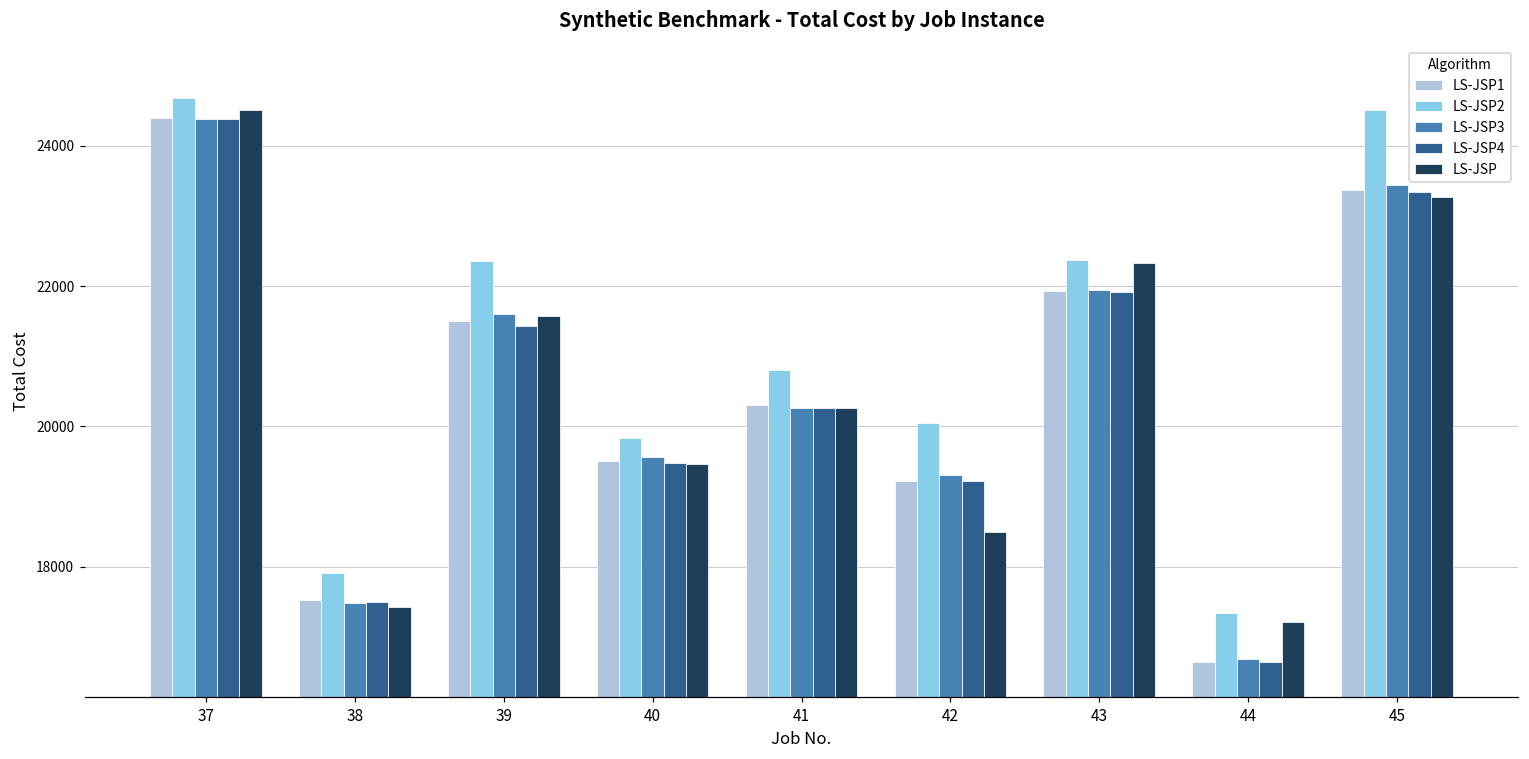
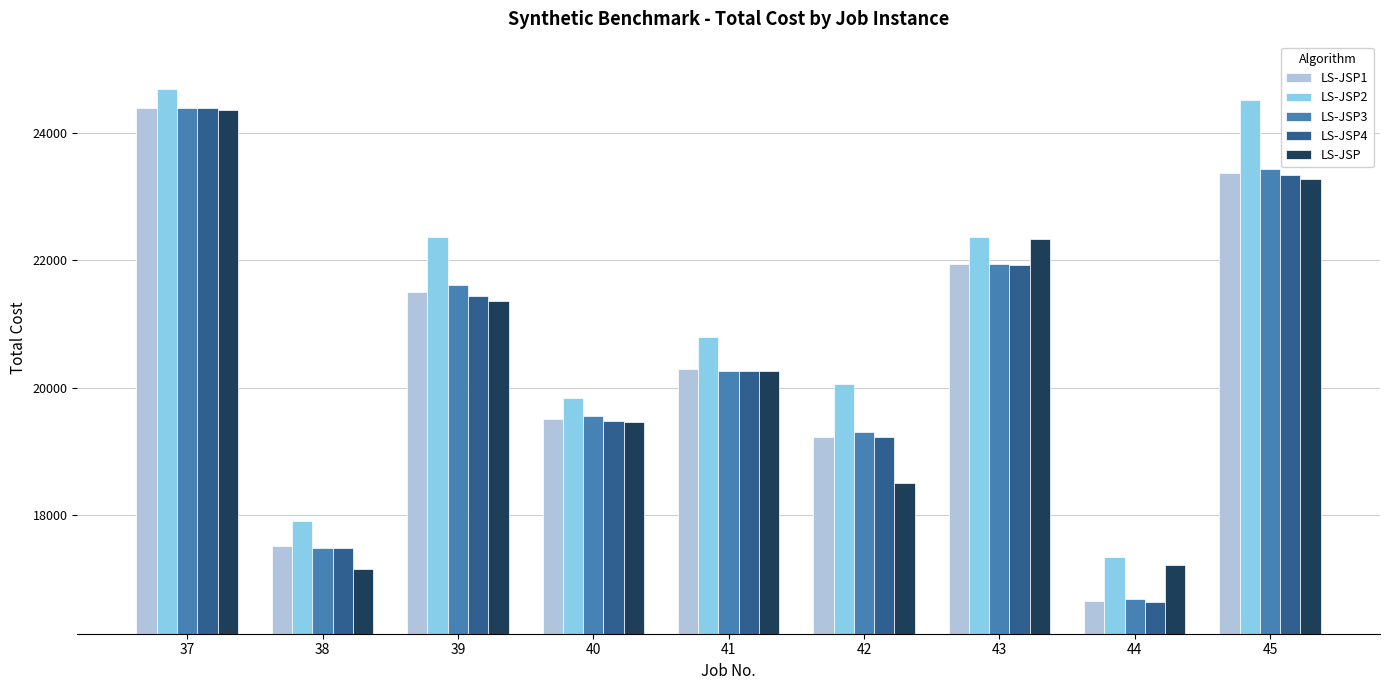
  {
    "LS-JSP": {
-     "37": 24500,
-     "38": 17400,
-     "39": 21600,
+     "37": 24400,
+     "38": 17200,
+     "39": 21400,
      "40": 19500,
      "41": 20300,
      "42": 18500,
      "43": 22300,
      "44": 17200,
      "45": 23300
    }
  }
